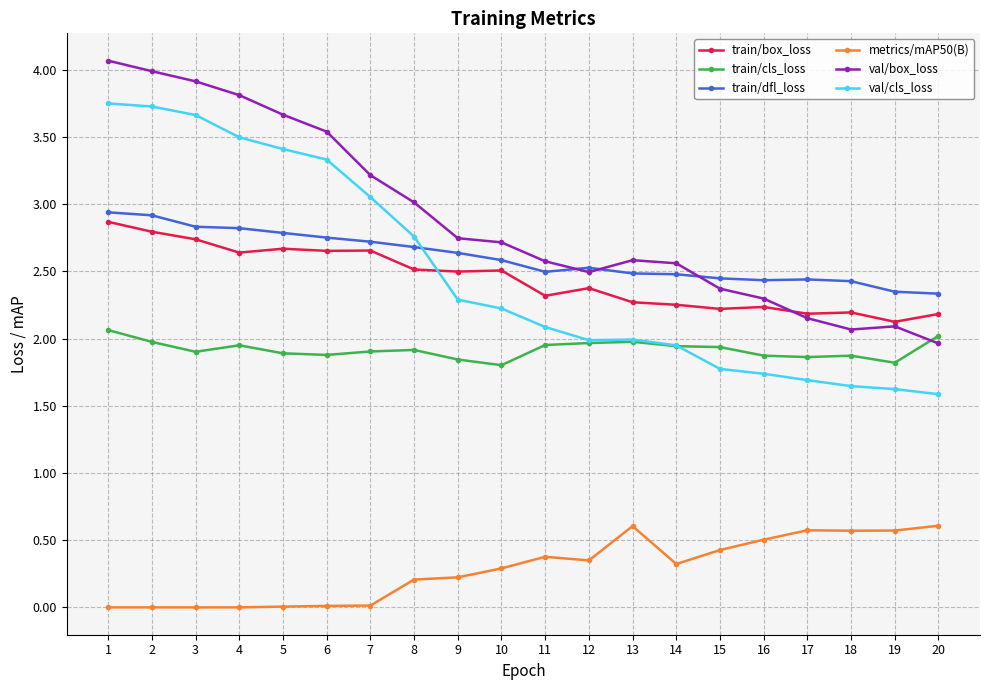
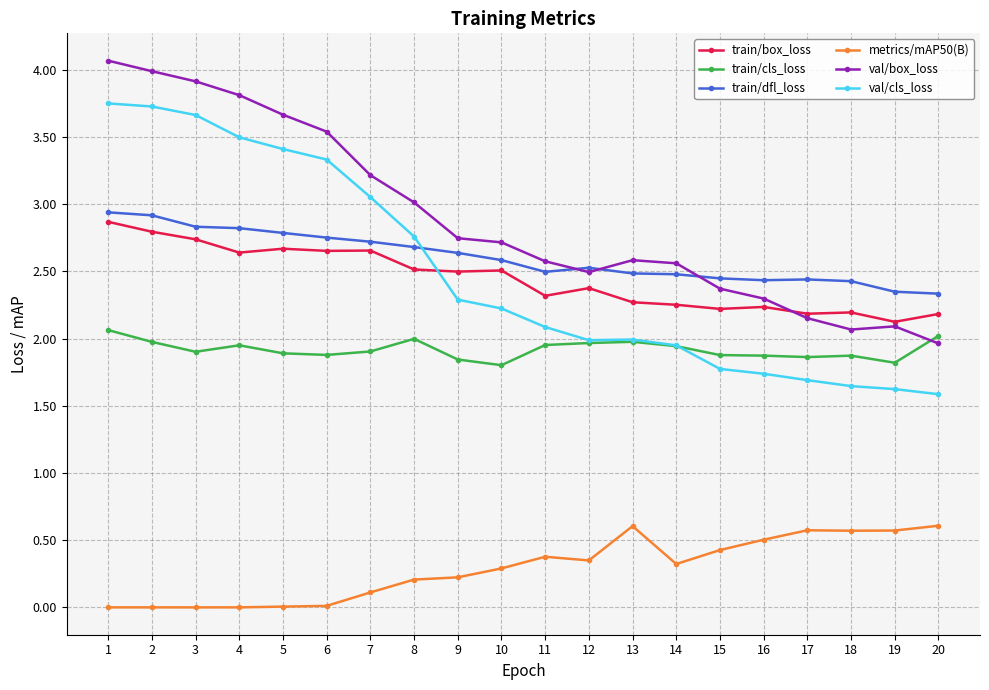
  {
    "train/box_loss": {
      "1": 2.87,
      "2": 2.79,
      "3": 2.74,
      "4": 2.64,
      "5": 2.67,
      "6": 2.65,
      "7": 2.65,
      "8": 2.51,
      "9": 2.50,
      "10": 2.51,
      "11": 2.32,
      "12": 2.37,
      "13": 2.27,
      "14": 2.25,
      "15": 2.22,
      "16": 2.23,
      "17": 2.18,
      "18": 2.19,
      "19": 2.12,
      "20": 2.18
    },
    "train/cls_loss": {
      "1": 2.06,
      "2": 1.97,
      "3": 1.90,
      "4": 1.95,
      "5": 1.89,
      "6": 1.88,
      "7": 1.90,
-     "8": 1.91,
+     "8": 2.00,
      "9": 1.84,
      "10": 1.80,
      "11": 1.95,
      "12": 1.97,
-     "15": 1.94,
+     "15": 1.88,
      "16": 1.87,
      "17": 1.86,
      "18": 1.87,
      "19": 1.82,
      "20": 2.02
    },
    "train/dfl_loss": {
      "1": 2.94,
      "2": 2.92,
      "3": 2.83,
      "4": 2.82,
      "5": 2.79,
      "6": 2.75,
      "7": 2.72,
      "8": 2.68,
      "9": 2.64,
      "10": 2.58,
      "11": 2.50,
      "12": 2.53,
      "13": 2.48,
      "14": 2.48,
      "15": 2.45,
      "16": 2.43,
      "17": 2.44,
      "18": 2.43,
      "19": 2.35,
      "20": 2.33
    },
    "metrics/mAP50(B)": {
      "1": 0.00,
      "2": 0.00,
      "3": 0.00,
      "4": 0.00,
      "5": 0.01,
      "6": 0.01,
-     "7": 0.01,
+     "7": 0.11,
      "8": 0.21,
      "9": 0.22,
      "10": 0.29,
      "11": 0.38,
      "12": 0.35,
      "13": 0.60,
      "14": 0.32,
      "15": 0.43,
      "16": 0.50,
      "17": 0.57,
      "18": 0.57,
      "19": 0.57,
      "20": 0.61
    },
    "val/box_loss": {
      "1": 4.07,
      "2": 3.99,
      "3": 3.91,
      "4": 3.81,
      "5": 3.66,
      "6": 3.54,
      "7": 3.21,
      "8": 3.01,
      "9": 2.75,
      "10": 2.71,
      "11": 2.57,
      "12": 2.49,
      "13": 2.58,
      "14": 2.56,
      "15": 2.37,
      "16": 2.30,
      "17": 2.15,
      "18": 2.07,
      "19": 2.09,
      "20": 1.96
    },
    "val/cls_loss": {
      "1": 3.75,
      "2": 3.73,
      "3": 3.66,
      "4": 3.50,
      "5": 3.41,
      "6": 3.33,
      "7": 3.05,
      "8": 2.76,
      "9": 2.29,
      "10": 2.22,
      "11": 2.09,
      "12": 1.99,
      "15": 1.77,
      "16": 1.74,
      "17": 1.69,
      "18": 1.65,
      "19": 1.62,
      "20": 1.59
    }
  }
